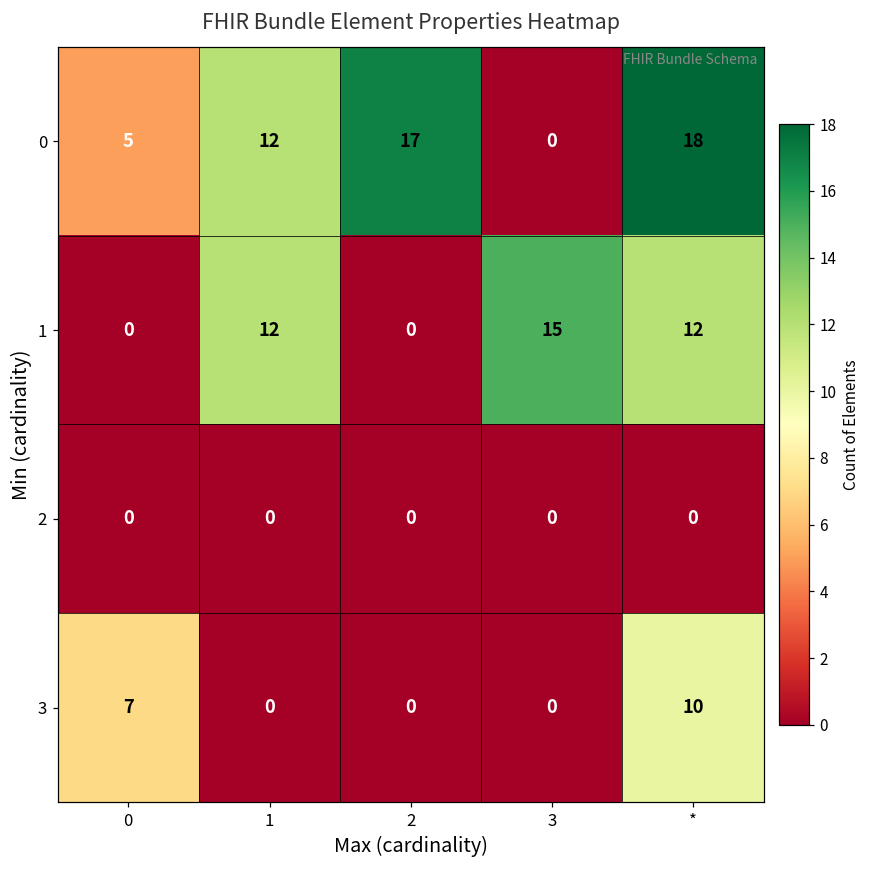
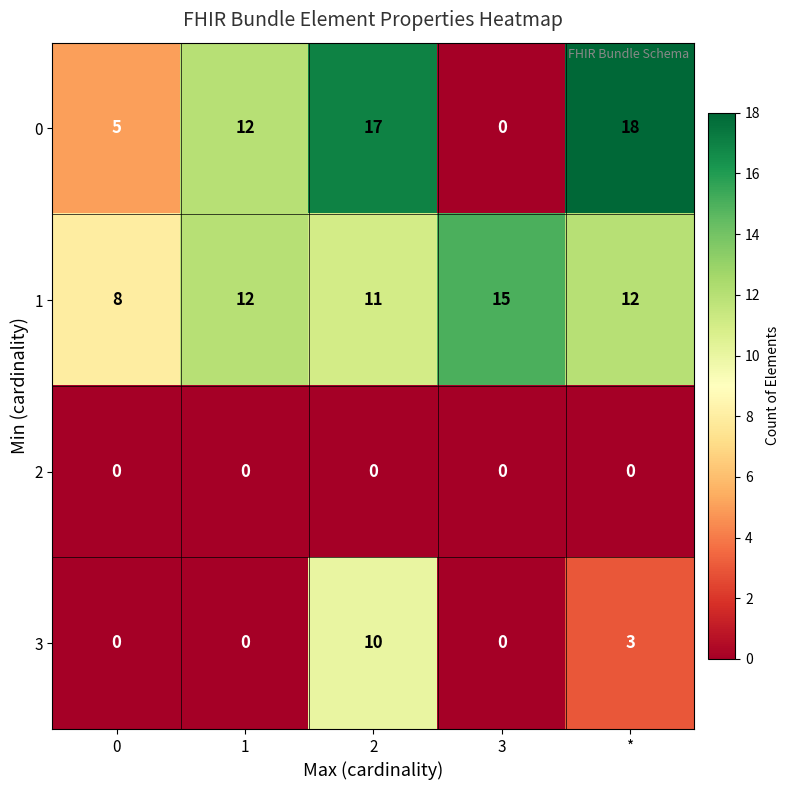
  {
    "0": {
      "0": 5,
      "1": 12,
      "2": 17,
      "3": 0
    },
    "1": {
-     "0": 0,
+     "0": 8,
      "1": 12,
-     "2": 0,
+     "2": 11,
      "3": 15,
      "*": 12
    },
    "2": {
      "0": 0,
      "1": 0,
      "2": 0,
      "3": 0,
      "*": 0
    },
    "3": {
-     "0": 7,
+     "0": 0,
      "1": 0,
-     "2": 0,
+     "2": 10,
      "3": 0,
-     "*": 10
+     "*": 3
    }
  }
